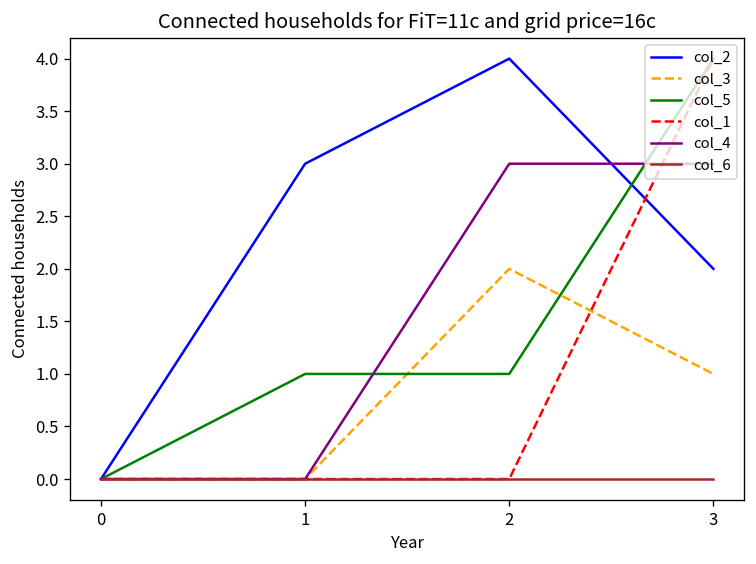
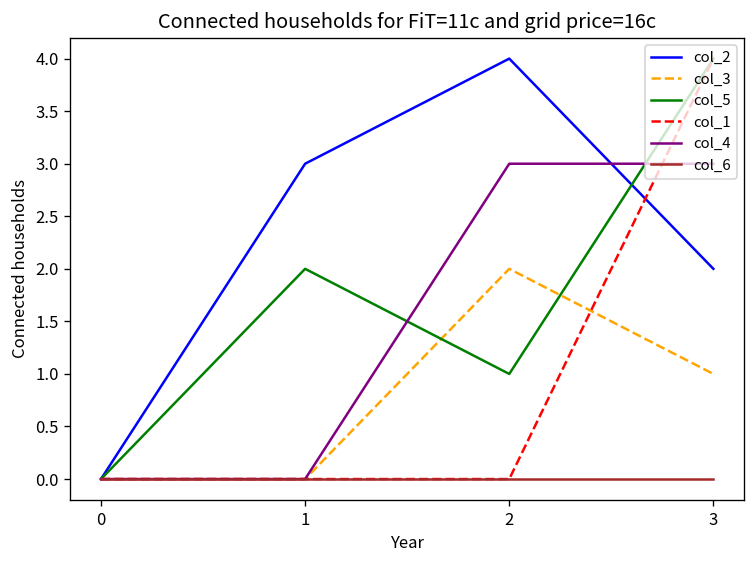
  {
    "col_2": {
      "1": 3,
      "2": 4,
      "3": 2
    },
    "col_3": {
      "2": 2,
      "3": 1
    },
    "col_5": {
-     "1": 1,
+     "1": 2,
      "2": 1
    },
    "col_4": {
      "2": 3
    },
    "col_6": {
      "3": 0
    }
  }
